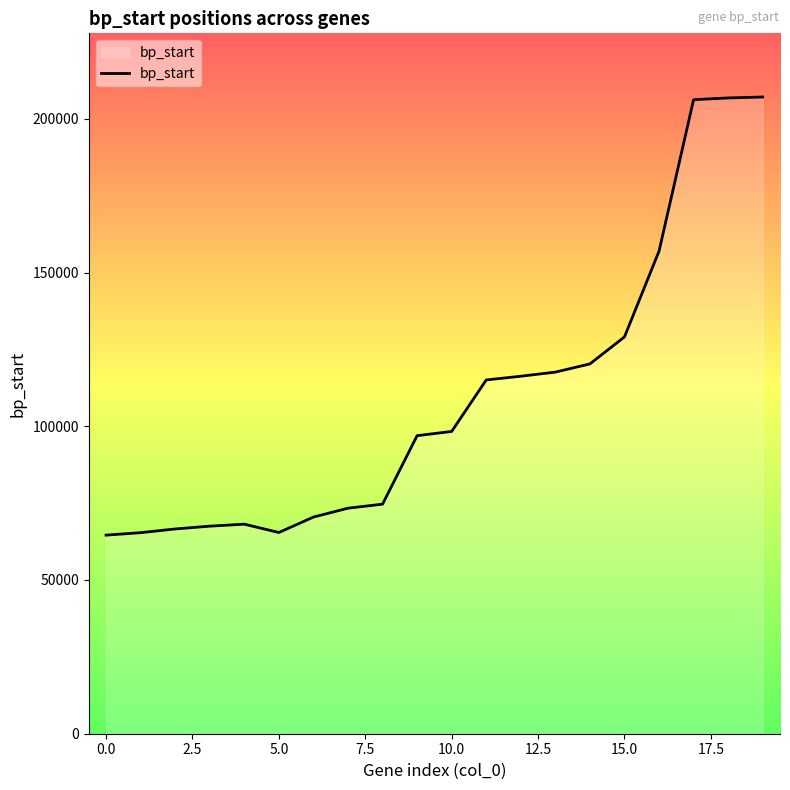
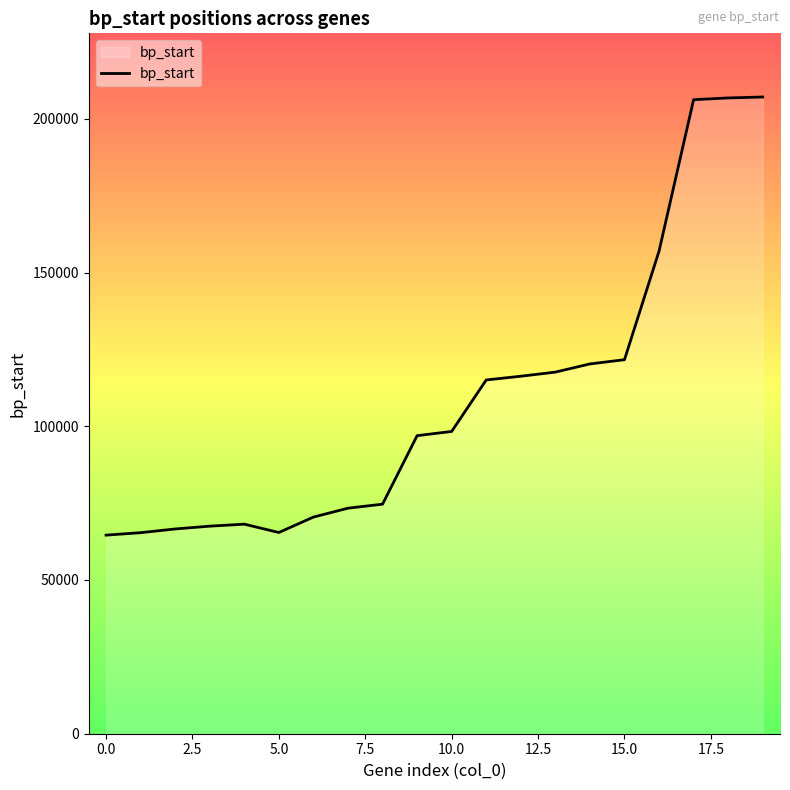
  {
    "0.0": 65000,
    "5.0": 65000,
    "10.0": 98000,
-   "15.0": 129000
+   "15.0": 122000
  }
